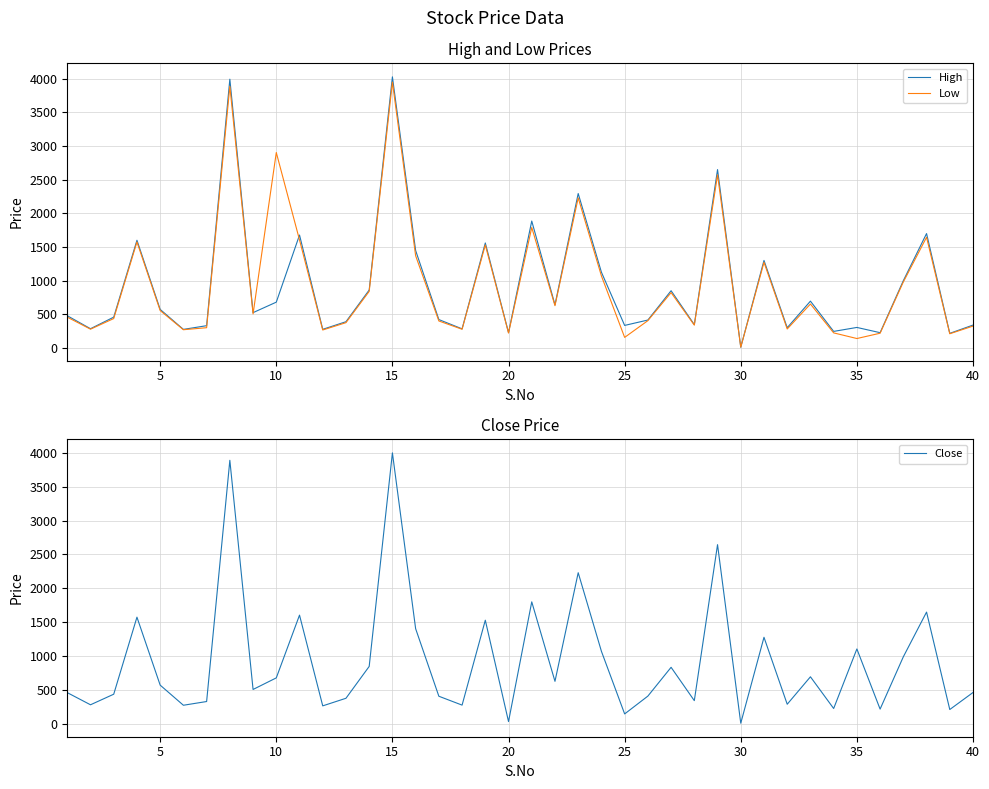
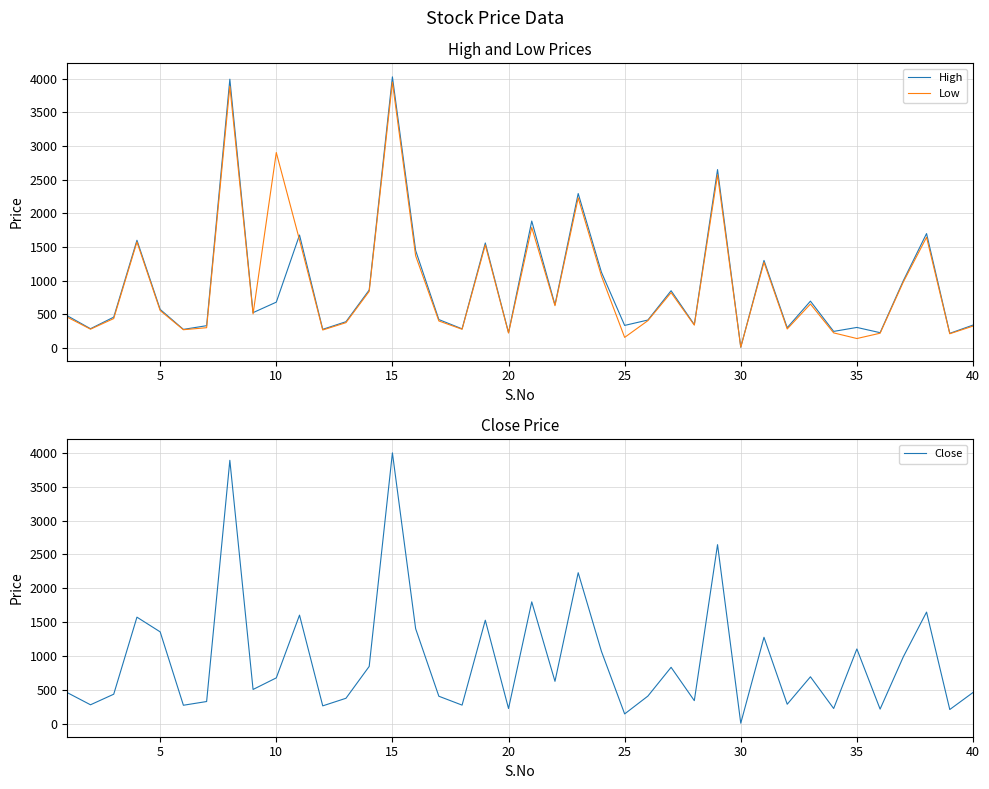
  {
    "High and Low Prices": {
      "High": {
        "10": 700,
        "15": 4000,
        "25": 300,
        "35": 300
      },
      "Low": {
        "10": 2900,
        "15": 4000,
        "25": 200,
        "35": 100
      }
    },
    "Close Price": {
-     "5": 600,
+     "5": 1400,
      "10": 700,
      "15": 4000,
-     "20": 0,
+     "20": 200,
      "25": 100,
      "30": 0,
      "35": 1100,
      "40": 500
    }
  }
